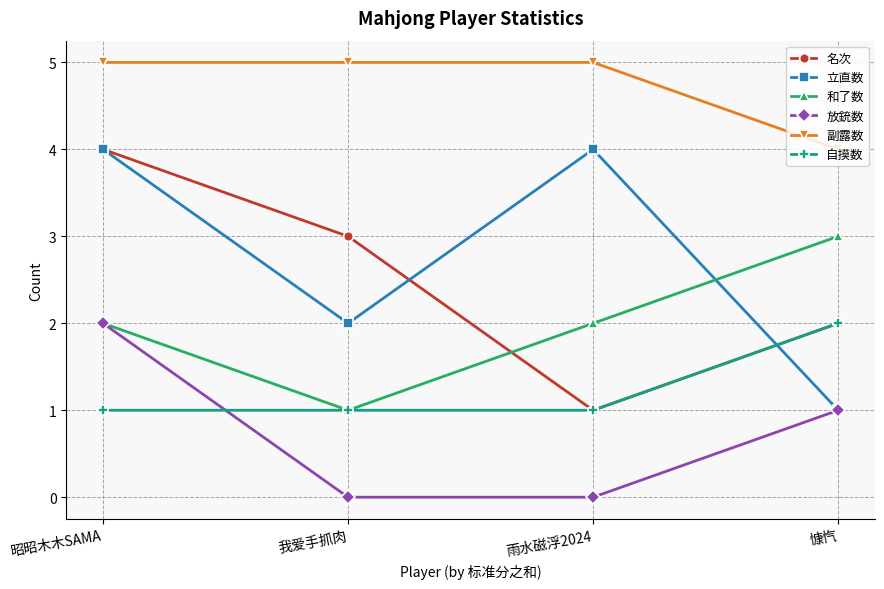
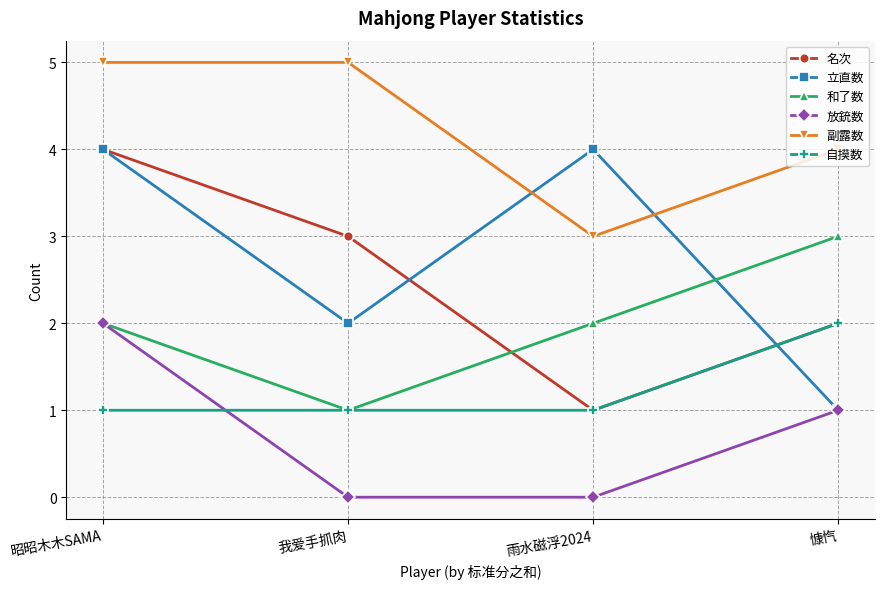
  {
    "名次": {
      "我爱手抓肉": 3
    },
    "立直数": {
      "我爱手抓肉": 2,
      "雨水磁浮2024": 4
    },
    "放銃数": {
      "我爱手抓肉": 0,
      "雨水磁浮2024": 0
    },
    "副露数": {
      "昭昭木木SAMA": 5,
      "我爱手抓肉": 5,
-     "雨水磁浮2024": 5
+     "雨水磁浮2024": 3
    }
  }
